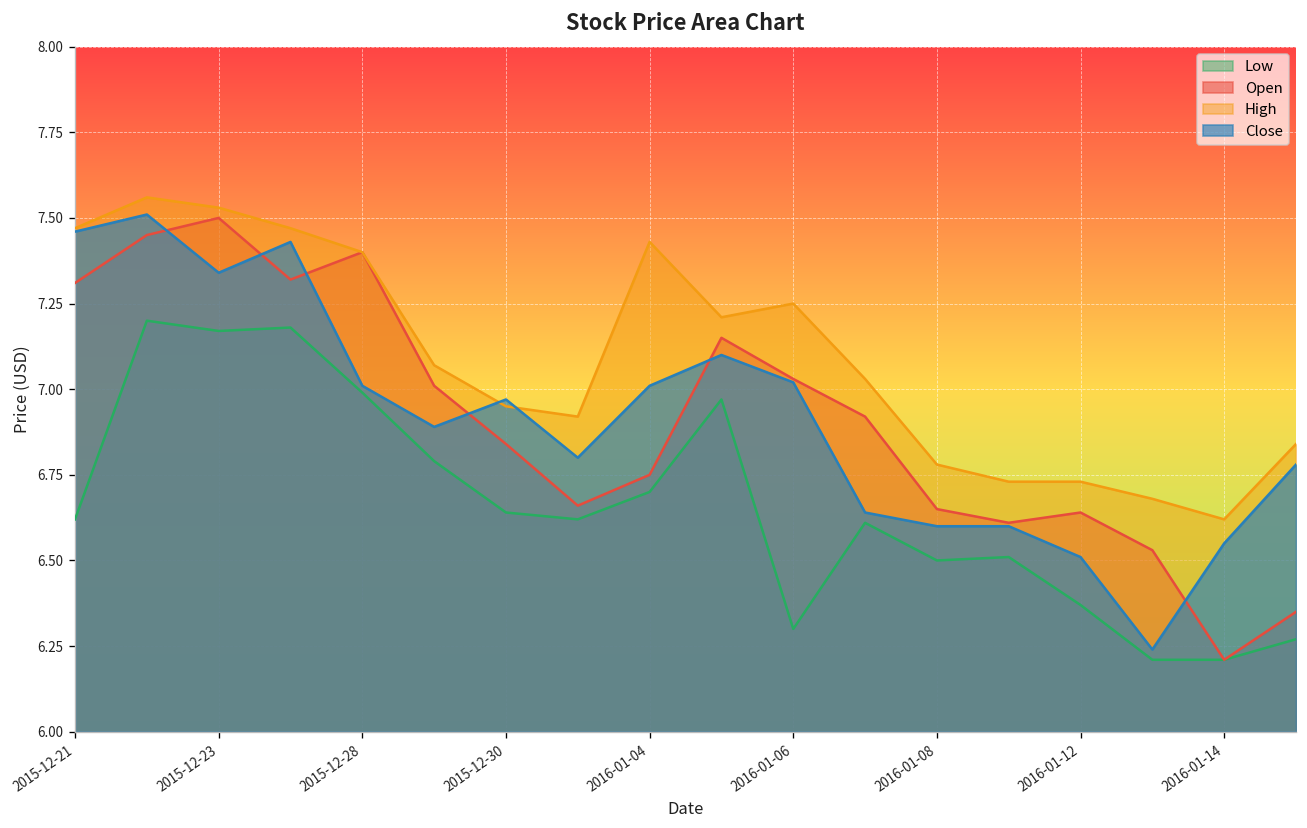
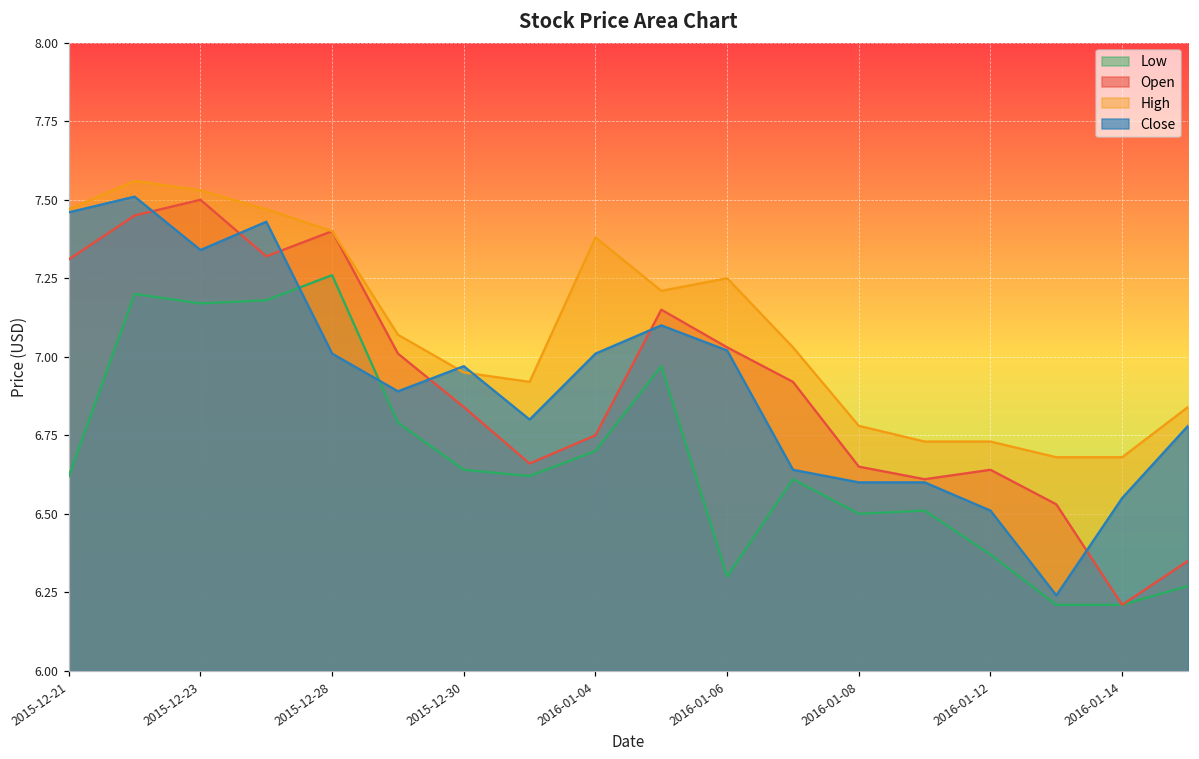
  {
    "Low": {
      "2015-12-21": 6.62,
      "2015-12-23": 7.17,
-     "2015-12-28": 6.99,
+     "2015-12-28": 7.26,
      "2015-12-30": 6.64,
      "2016-01-04": 6.70,
      "2016-01-06": 6.30,
      "2016-01-08": 6.50,
      "2016-01-12": 6.37
    },
    "Open": {
      "2015-12-21": 7.31,
      "2015-12-23": 7.50,
      "2015-12-30": 6.84,
      "2016-01-04": 6.75,
      "2016-01-06": 7.03,
      "2016-01-08": 6.65,
      "2016-01-12": 6.64
    },
    "High": {
      "2015-12-21": 7.47,
      "2015-12-23": 7.53,
      "2015-12-30": 6.95,
-     "2016-01-04": 7.43,
+     "2016-01-04": 7.38,
      "2016-01-06": 7.25,
      "2016-01-08": 6.78,
      "2016-01-12": 6.73,
-     "2016-01-14": 6.62
+     "2016-01-14": 6.68
    },
    "Close": {
      "2015-12-21": 7.46,
      "2015-12-23": 7.34,
      "2015-12-28": 7.01,
      "2015-12-30": 6.97,
      "2016-01-04": 7.01,
      "2016-01-06": 7.02,
      "2016-01-08": 6.60,
      "2016-01-12": 6.51,
      "2016-01-14": 6.55
    }
  }
